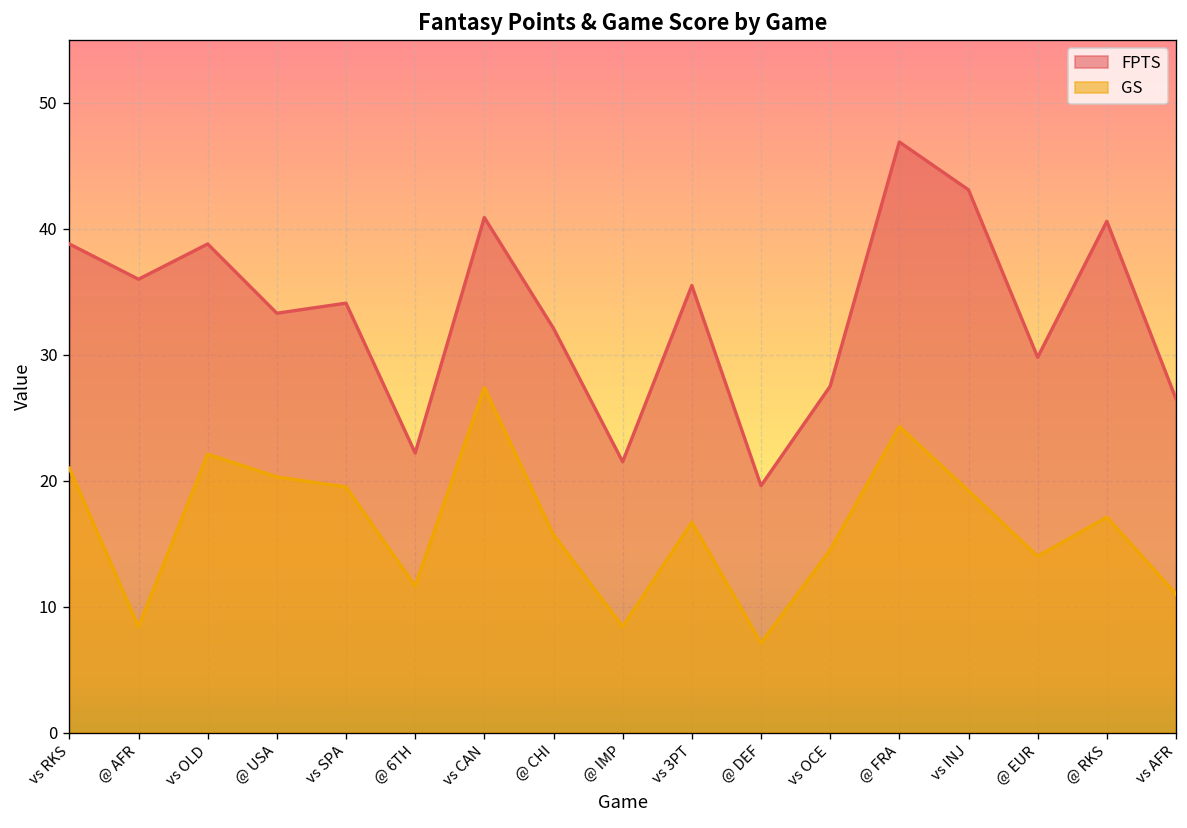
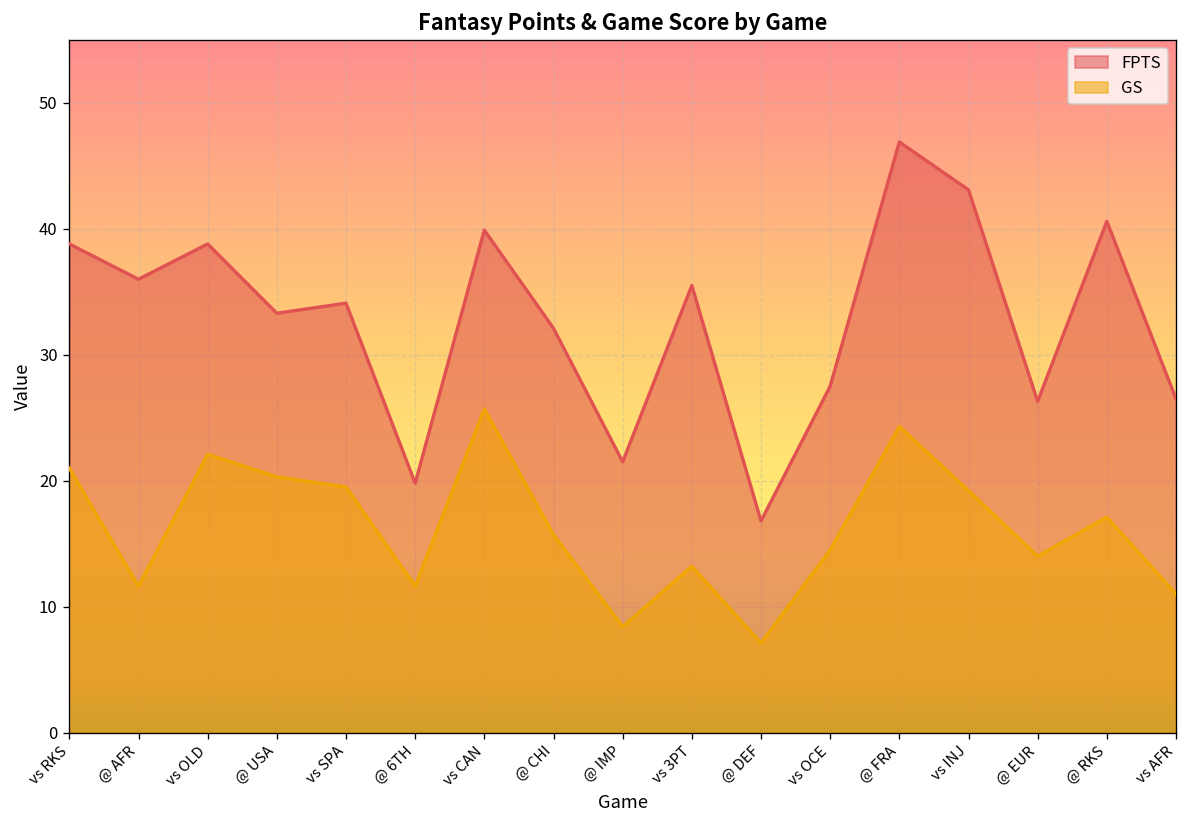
  {
    "FPTS": {
      "vs RKS": 38.8,
      "@ AFR": 36.0,
      "vs OLD": 38.8,
      "@ USA": 33.3,
      "vs SPA": 34.1,
-     "@ 6TH": 22.2,
-     "vs CAN": 40.9,
+     "@ 6TH": 19.8,
+     "vs CAN": 39.9,
      "@ CHI": 32.1,
      "@ IMP": 21.5,
      "vs 3PT": 35.5,
-     "@ DEF": 19.6,
+     "@ DEF": 16.8,
      "vs OCE": 27.5,
      "@ FRA": 46.9,
      "vs INJ": 43.1,
-     "@ EUR": 29.8,
+     "@ EUR": 26.3,
      "@ RKS": 40.6,
      "vs AFR": 26.5
    },
    "GS": {
      "vs RKS": 21.0,
-     "@ AFR": 8.4,
+     "@ AFR": 11.6,
      "vs OLD": 22.1,
      "@ USA": 20.3,
      "vs SPA": 19.5,
      "@ 6TH": 11.6,
-     "vs CAN": 27.4,
+     "vs CAN": 25.7,
      "@ CHI": 15.7,
      "@ IMP": 8.4,
-     "vs 3PT": 16.7,
+     "vs 3PT": 13.2,
      "@ DEF": 7.1,
      "vs OCE": 14.5,
      "@ FRA": 24.3,
      "vs INJ": 19.2,
      "@ EUR": 14.0,
      "@ RKS": 17.1,
      "vs AFR": 11.0
    }
  }
